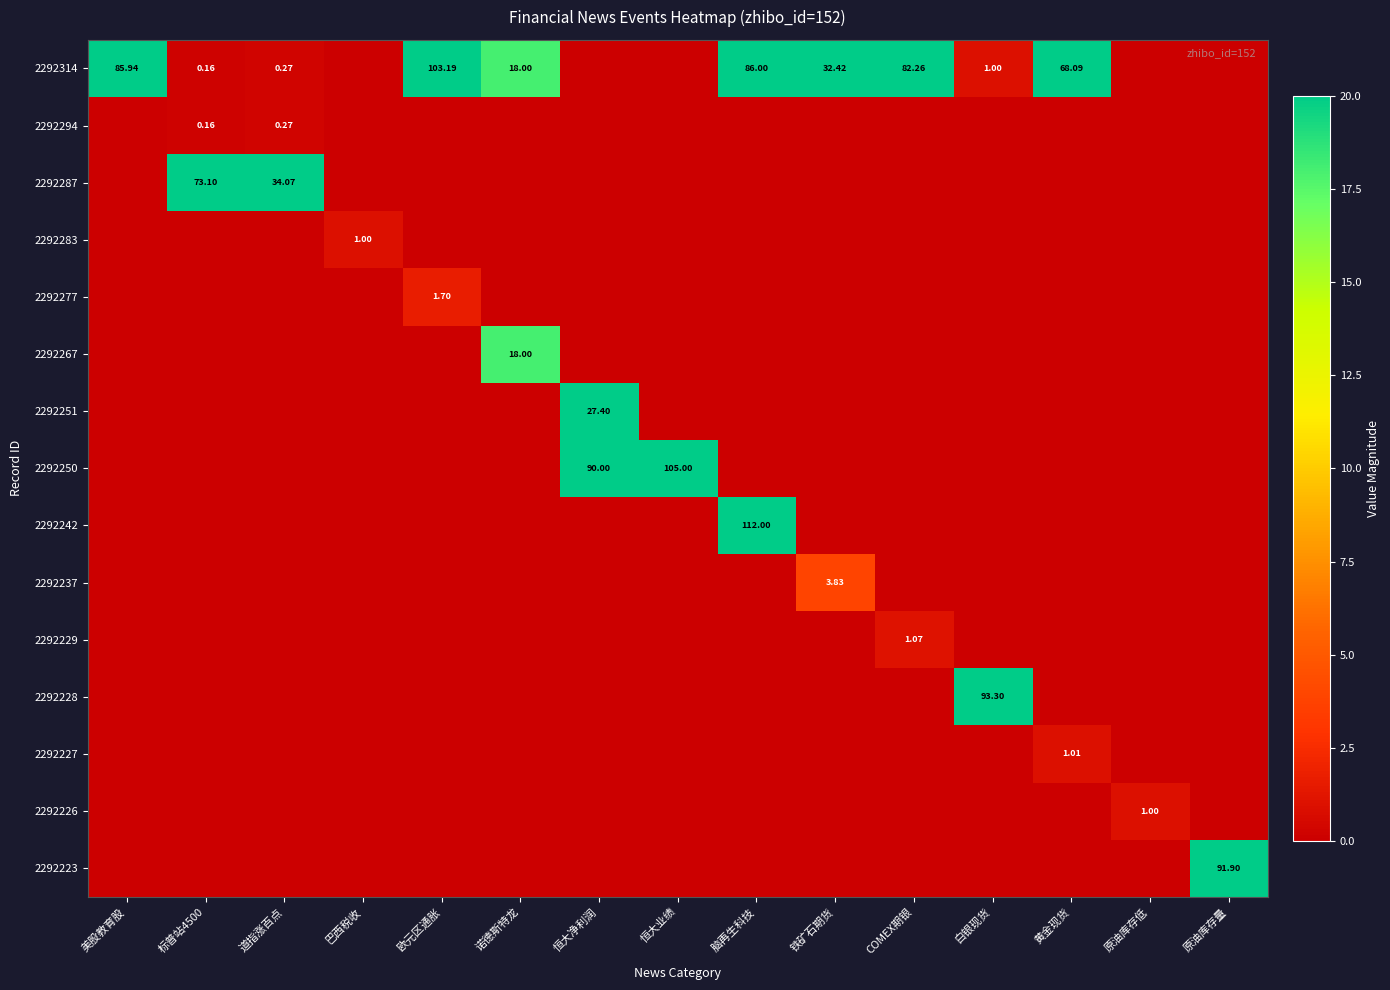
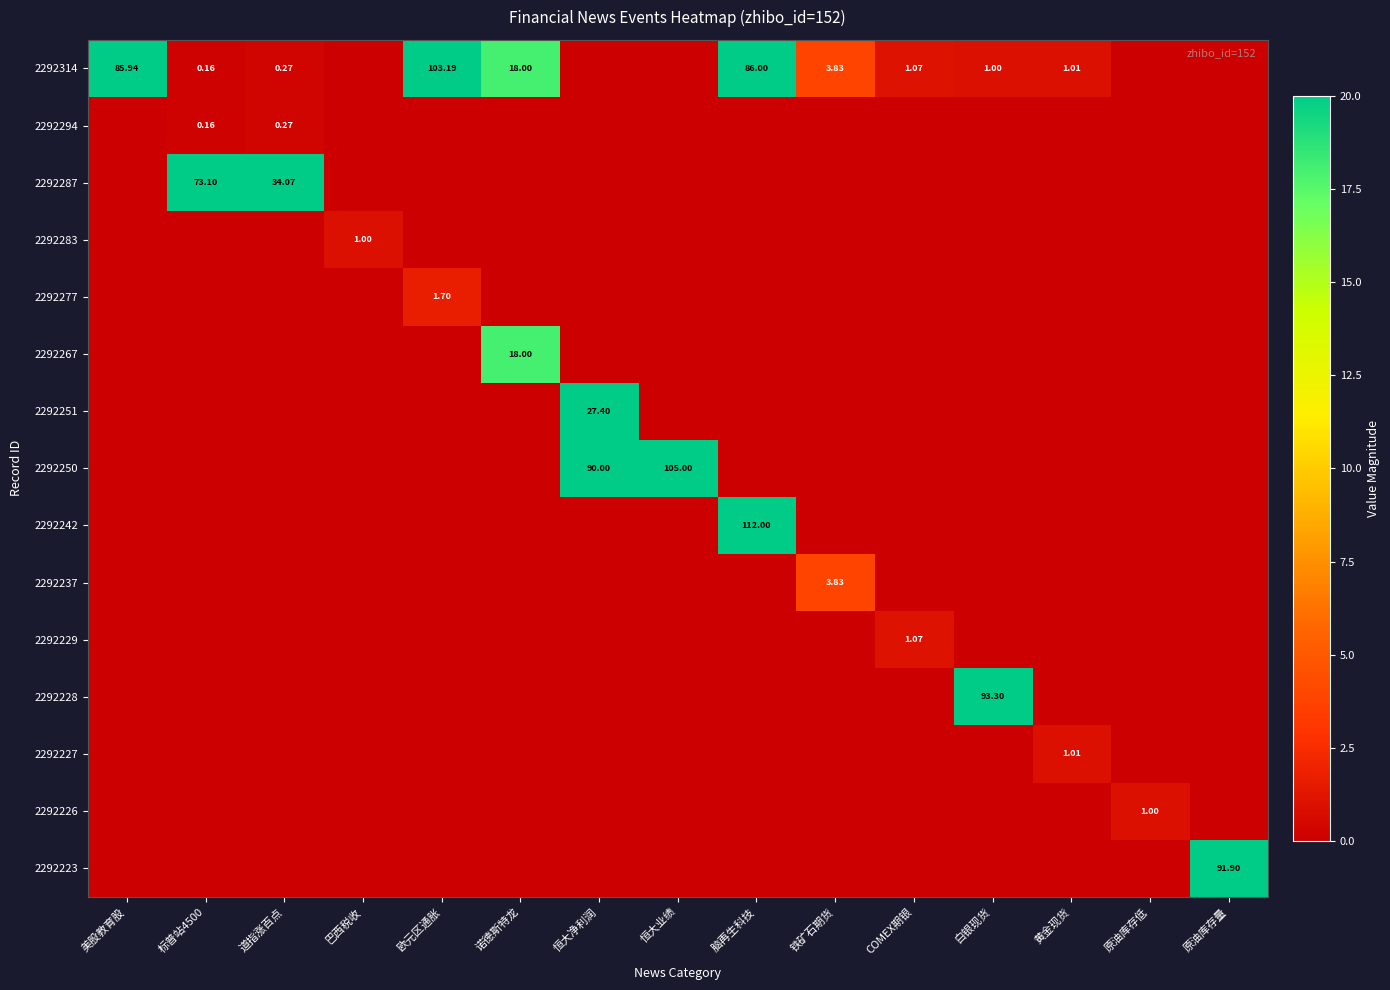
  {
    "2292314": {
      "美股教育股": 85.94,
      "标普站4500": 0.16,
      "道指涨百点": 0.27,
      "欧元区通胀": 103.19,
      "诺德斯特龙": 18.00,
      "脑再生科技": 86.00,
-     "铁矿石期货": 32.42,
-     "COMEX期银": 82.26,
+     "铁矿石期货": 3.83,
+     "COMEX期银": 1.07,
      "白银现货": 1.00,
-     "黄金现货": 68.09,
+     "黄金现货": 1.01,
      "原油库存量": 152
    },
    "2292294": {
      "标普站4500": 0.16,
      "道指涨百点": 0.27
    },
    "2292287": {
      "标普站4500": 73.10,
      "道指涨百点": 34.07
    },
    "2292283": {
      "巴西税收": 1.00
    },
    "2292277": {
      "欧元区通胀": 1.70
    },
    "2292267": {
      "诺德斯特龙": 18.00
    },
    "2292251": {
      "恒大净利润": 27.40
    },
    "2292250": {
      "恒大净利润": 90.00,
      "恒大业绩": 105.00
    },
    "2292242": {
      "脑再生科技": 112.00
    },
    "2292237": {
      "铁矿石期货": 3.83
    },
    "2292229": {
      "COMEX期银": 1.07
    },
    "2292228": {
      "白银现货": 93.30
    },
    "2292227": {
      "黄金现货": 1.01
    },
    "2292226": {
      "原油库存低": 1.00
    },
    "2292223": {
      "原油库存量": 91.90
    }
  }
